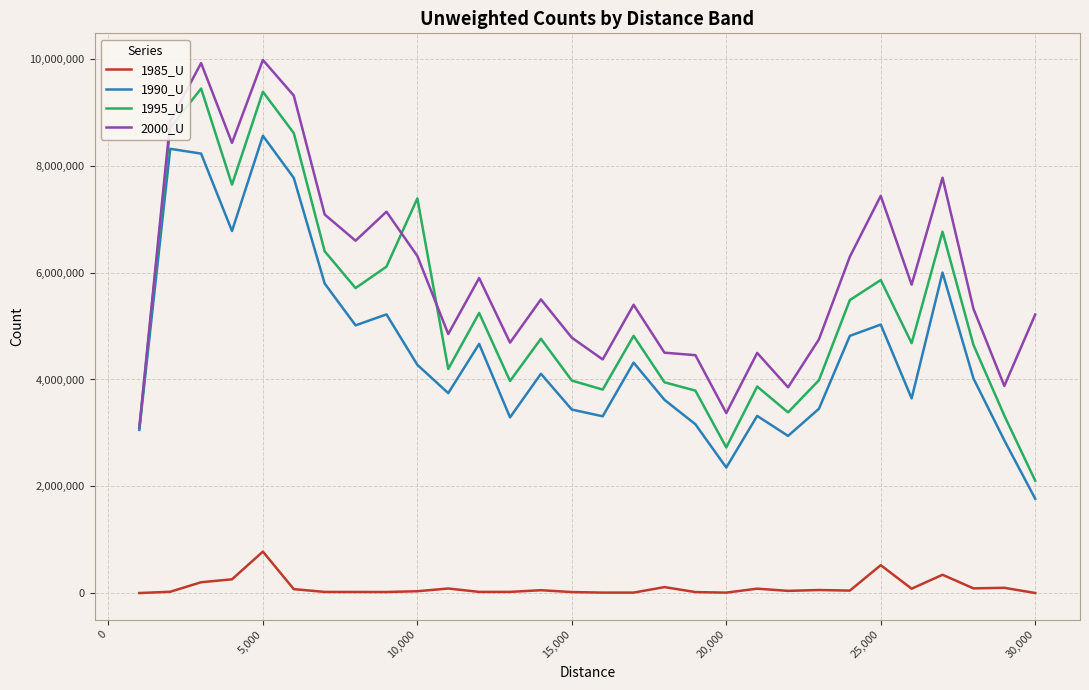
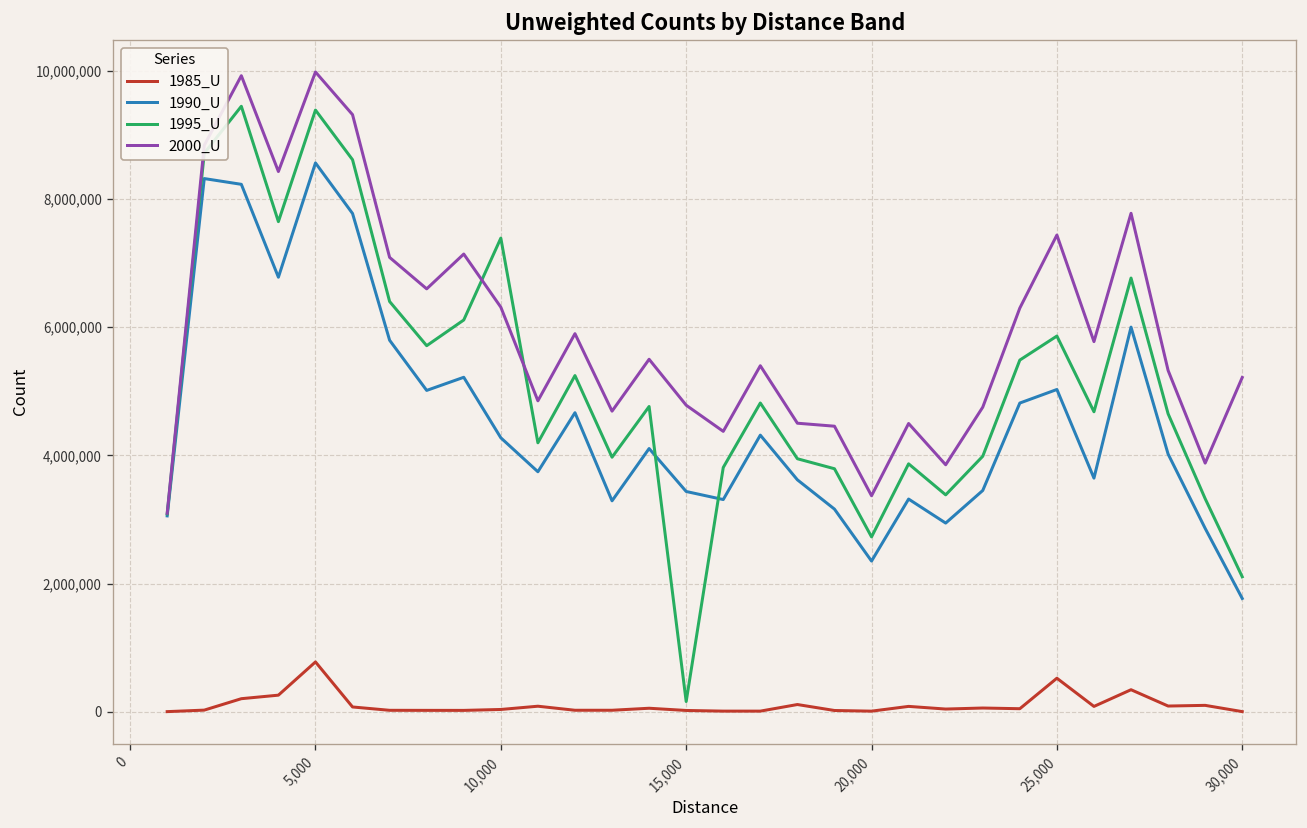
  {
    "1985_U": {
      "5,000": "800,000",
      "10,000": "0",
      "15,000": "0",
      "20,000": "0",
      "25,000": "500,000",
      "30,000": "0"
    },
    "1990_U": {
      "5,000": "8,600,000",
      "10,000": "4,300,000",
      "15,000": "3,400,000",
      "20,000": "2,400,000",
      "25,000": "5,000,000",
      "30,000": "1,800,000"
    },
    "1995_U": {
      "5,000": "9,400,000",
      "10,000": "7,400,000",
-     "15,000": "4,000,000",
+     "15,000": "200,000",
      "20,000": "2,700,000",
      "25,000": "5,900,000",
      "30,000": "2,100,000"
    },
    "2000_U": {
      "5,000": "10,000,000",
      "10,000": "6,300,000",
      "15,000": "4,800,000",
      "20,000": "3,400,000",
      "25,000": "7,400,000",
      "30,000": "5,200,000"
    }
  }
